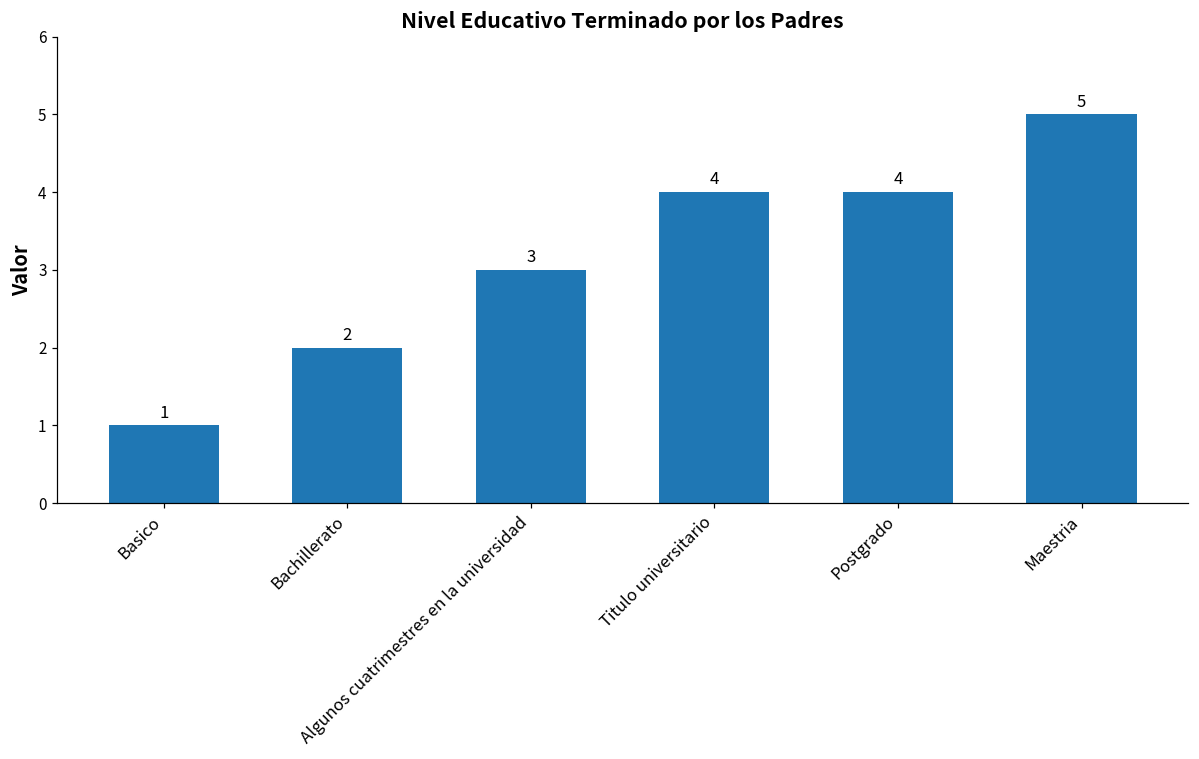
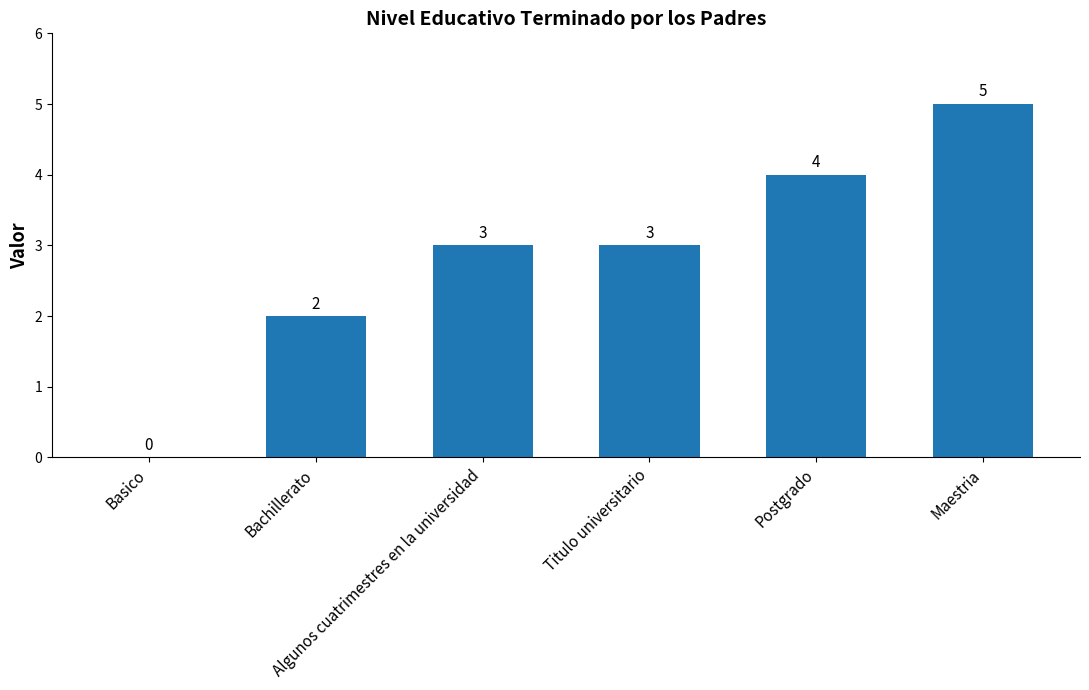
  {
-   "Basico": 1,
+   "Basico": 0,
    "Bachillerato": 2,
    "Algunos cuatrimestres en la universidad": 3,
-   "Titulo universitario": 4,
+   "Titulo universitario": 3,
    "Postgrado": 4,
    "Maestria": 5
  }
